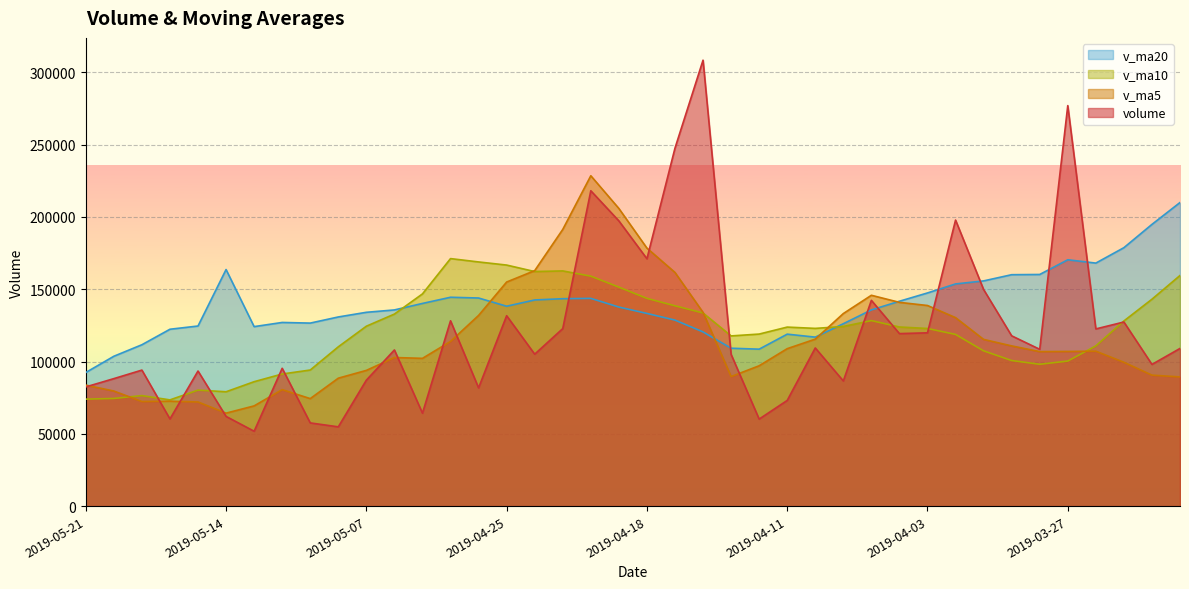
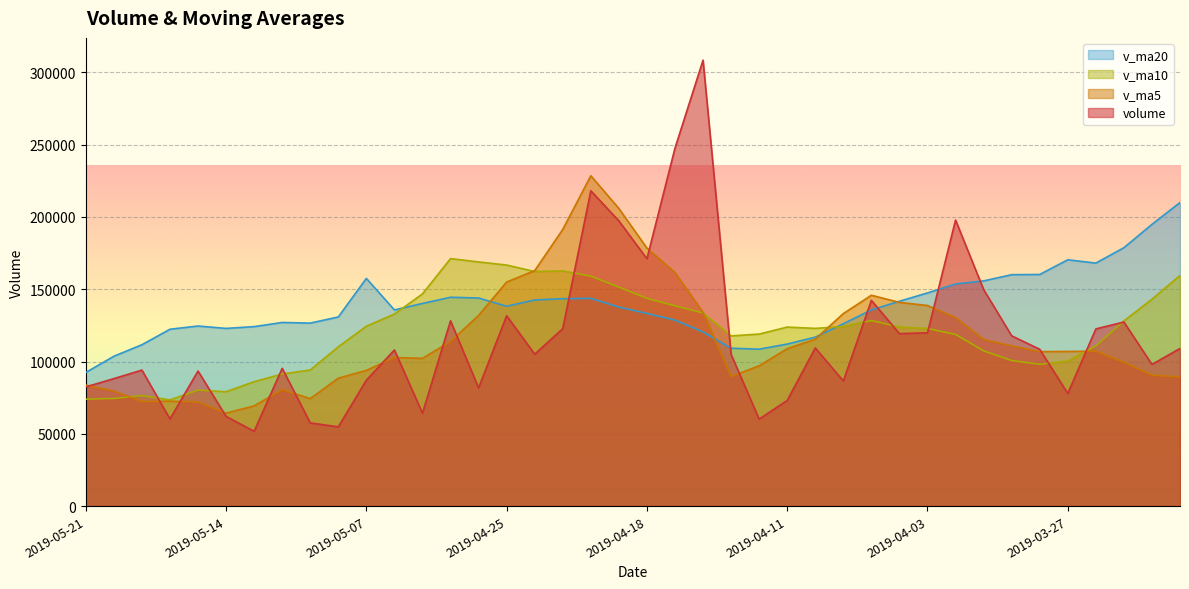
  {
    "v_ma20": {
      "2019-05-21": 92000,
-     "2019-05-14": 164000,
-     "2019-05-07": 134000,
+     "2019-05-14": 123000,
+     "2019-05-07": 158000,
      "2019-04-25": 138000,
      "2019-04-18": 133000,
-     "2019-04-11": 119000,
+     "2019-04-11": 112000,
      "2019-04-03": 147000,
      "2019-03-27": 170000
    },
    "volume": {
      "2019-05-14": 62000,
      "2019-05-07": 87000,
      "2019-04-25": 132000,
      "2019-04-18": 171000,
      "2019-04-11": 73000,
      "2019-04-03": 120000,
-     "2019-03-27": 277000
+     "2019-03-27": 78000
    }
  }
